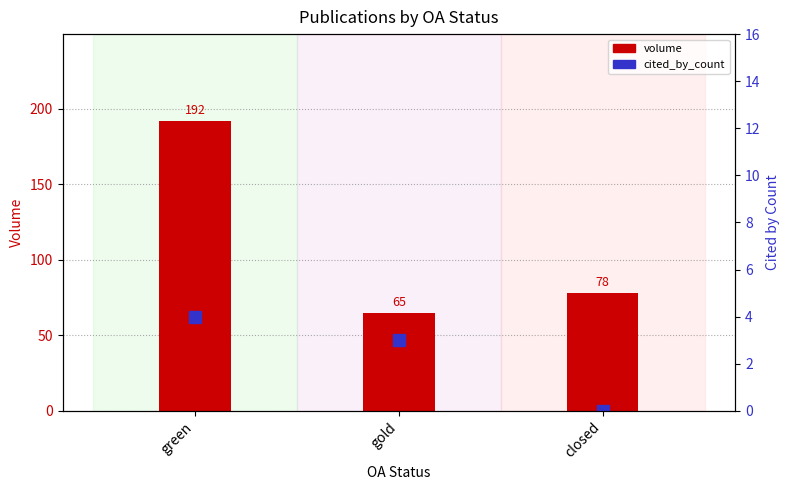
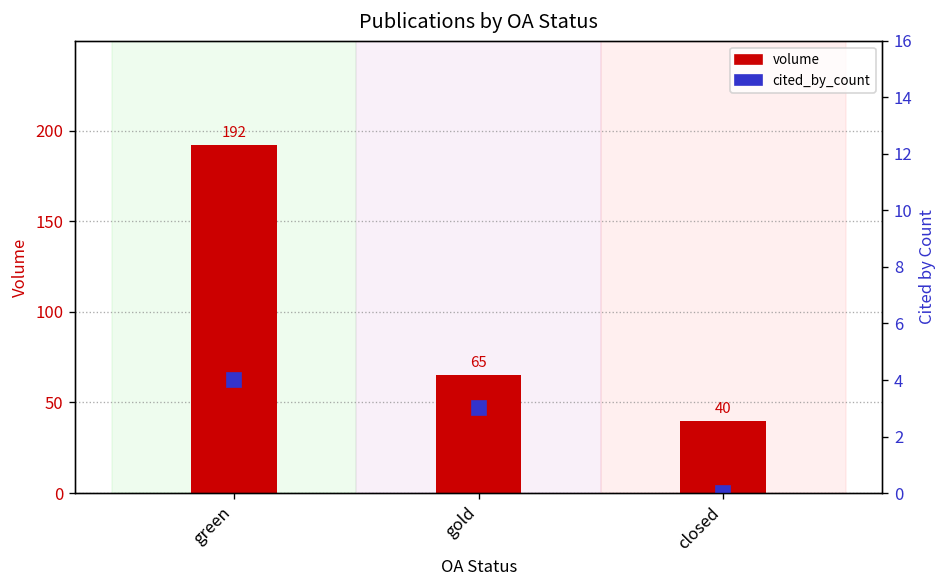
  {
    "volume": {
      "green": 192,
      "gold": 65,
-     "closed": 78
+     "closed": 40
    }
  }
